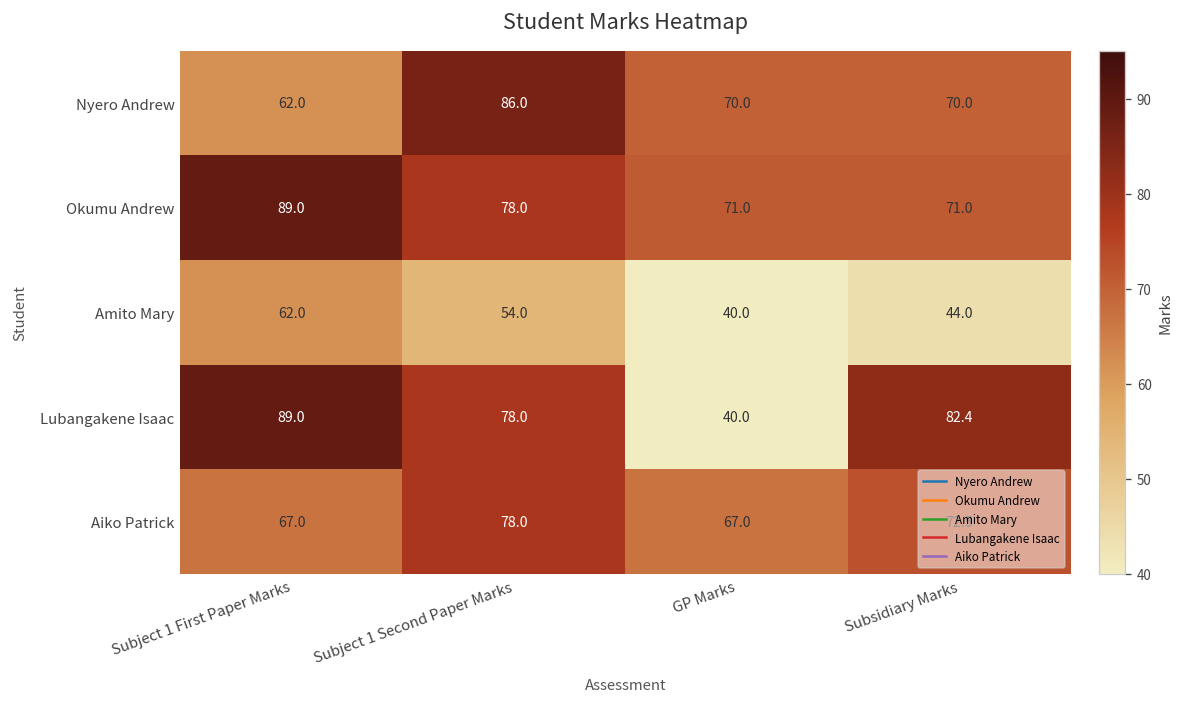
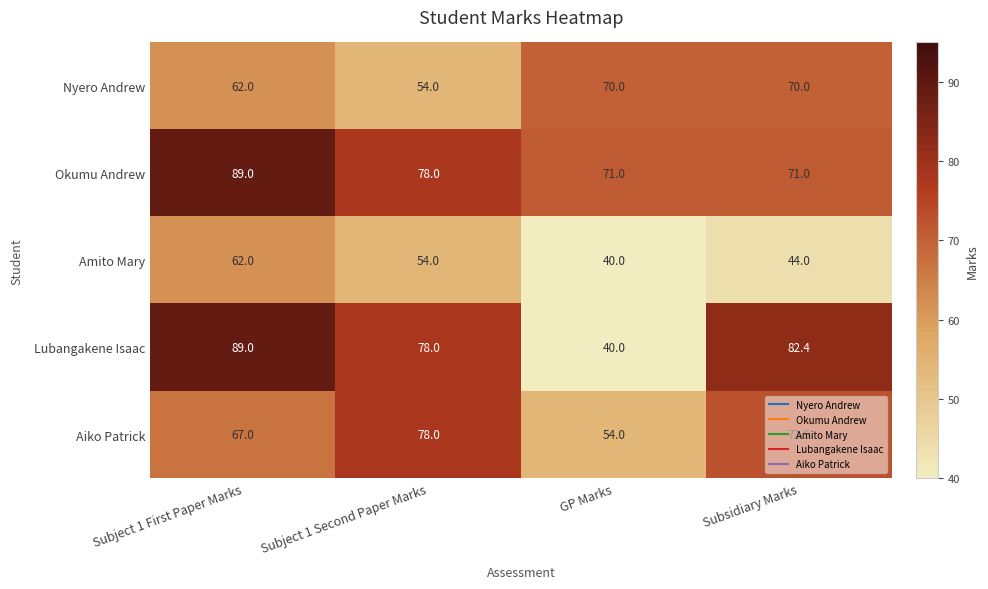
  {
    "Nyero Andrew": {
      "Subject 1 First Paper Marks": 62.0,
-     "Subject 1 Second Paper Marks": 86.0,
+     "Subject 1 Second Paper Marks": 54.0,
      "GP Marks": 70.0,
      "Subsidiary Marks": 70.0
    },
    "Okumu Andrew": {
      "Subject 1 First Paper Marks": 89.0,
      "Subject 1 Second Paper Marks": 78.0,
      "GP Marks": 71.0,
      "Subsidiary Marks": 71.0
    },
    "Amito Mary": {
      "Subject 1 First Paper Marks": 62.0,
      "Subject 1 Second Paper Marks": 54.0,
      "GP Marks": 40.0,
      "Subsidiary Marks": 44.0
    },
    "Lubangakene Isaac": {
      "Subject 1 First Paper Marks": 89.0,
      "Subject 1 Second Paper Marks": 78.0,
      "GP Marks": 40.0,
      "Subsidiary Marks": 82.4
    },
    "Aiko Patrick": {
      "Subject 1 First Paper Marks": 67.0,
      "Subject 1 Second Paper Marks": 78.0,
-     "GP Marks": 67.0
+     "GP Marks": 54.0
    }
  }
